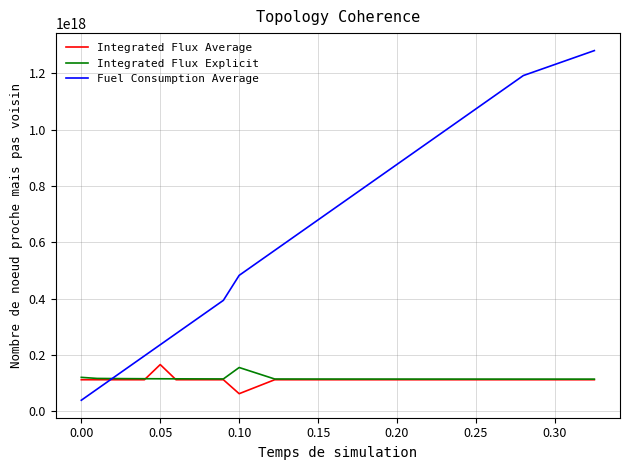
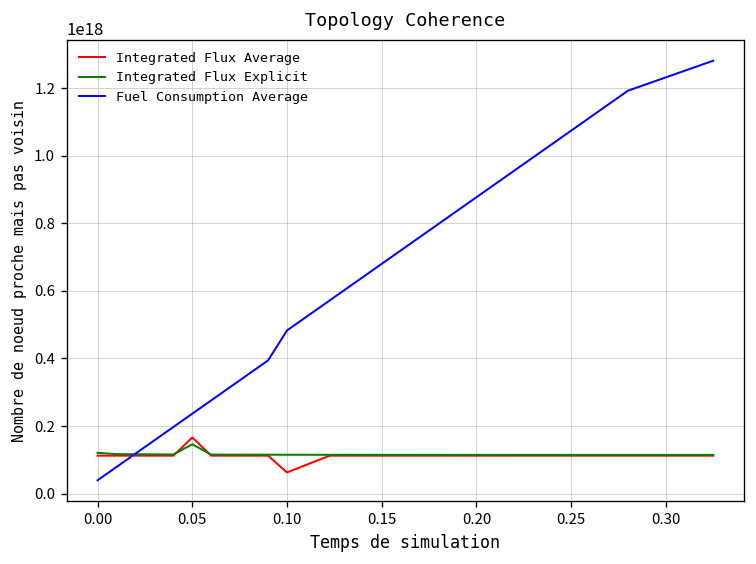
  {
    "Integrated Flux Average": {
      "0.05": 170000000000000000,
      "0.10": 60000000000000000
    },
    "Integrated Flux Explicit": {
-     "0.05": 120000000000000000,
-     "0.10": 160000000000000000
+     "0.05": 150000000000000000,
+     "0.10": 110000000000000000
    },
    "Fuel Consumption Average": {
      "0.00": 40000000000000000,
      "0.05": 240000000000000000,
      "0.10": 480000000000000000
    }
  }
